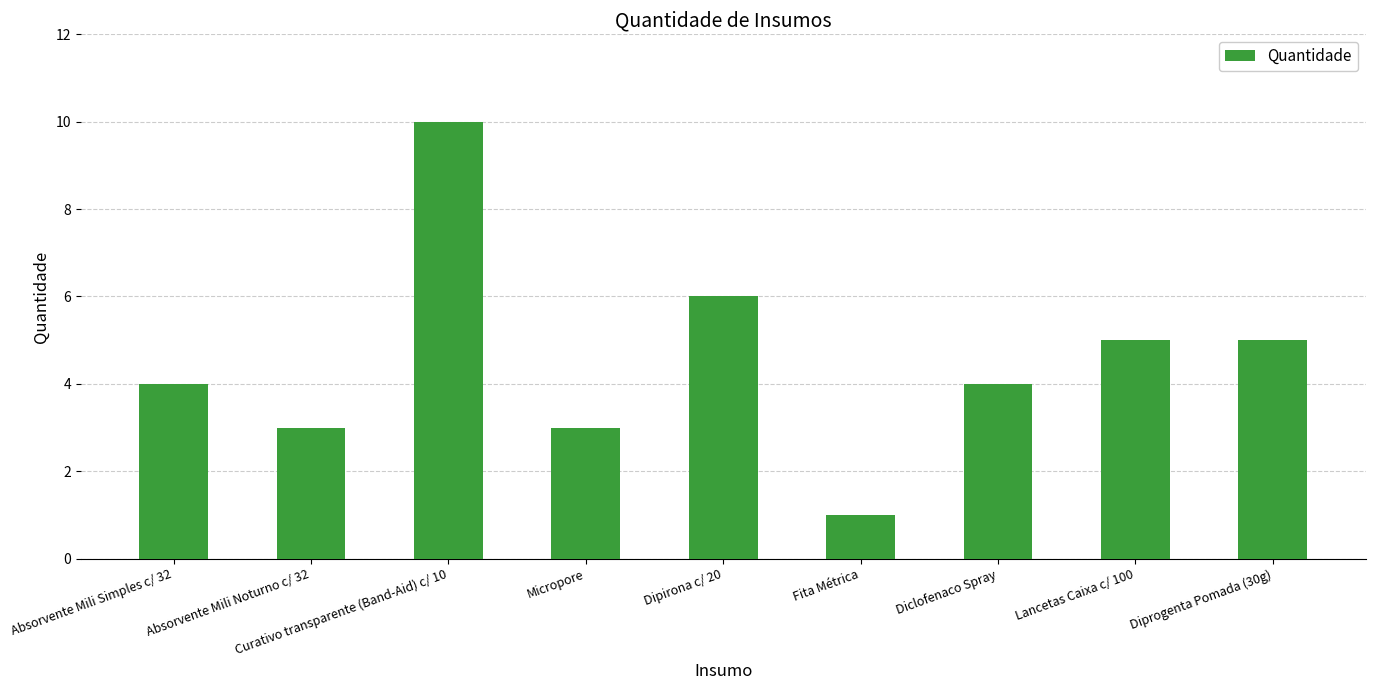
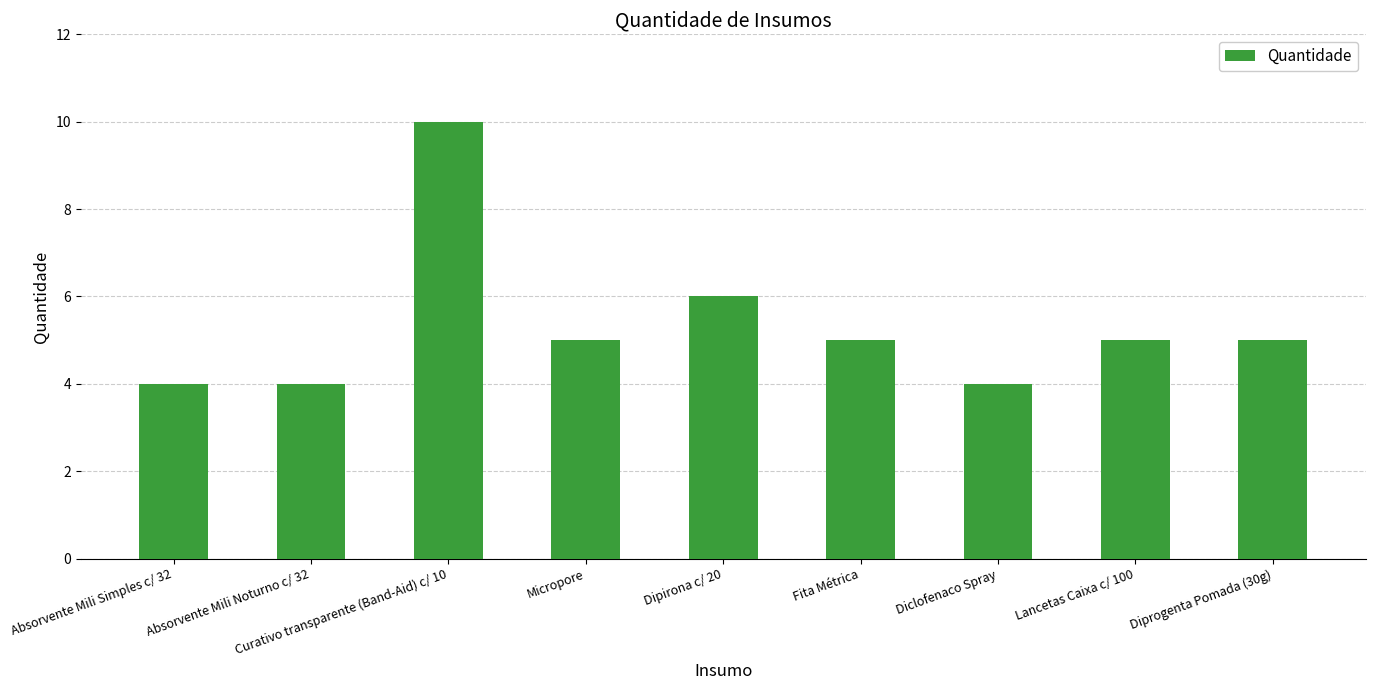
  {
    "Absorvente Mili Simples c/ 32": 4,
-   "Absorvente Mili Noturno c/ 32": 3,
+   "Absorvente Mili Noturno c/ 32": 4,
    "Curativo transparente (Band-Aid) c/ 10": 10,
-   "Micropore": 3,
+   "Micropore": 5,
    "Dipirona c/ 20": 6,
-   "Fita Métrica": 1,
+   "Fita Métrica": 5,
    "Diclofenaco Spray": 4,
    "Lancetas Caixa c/ 100": 5,
    "Diprogenta Pomada (30g)": 5
  }
